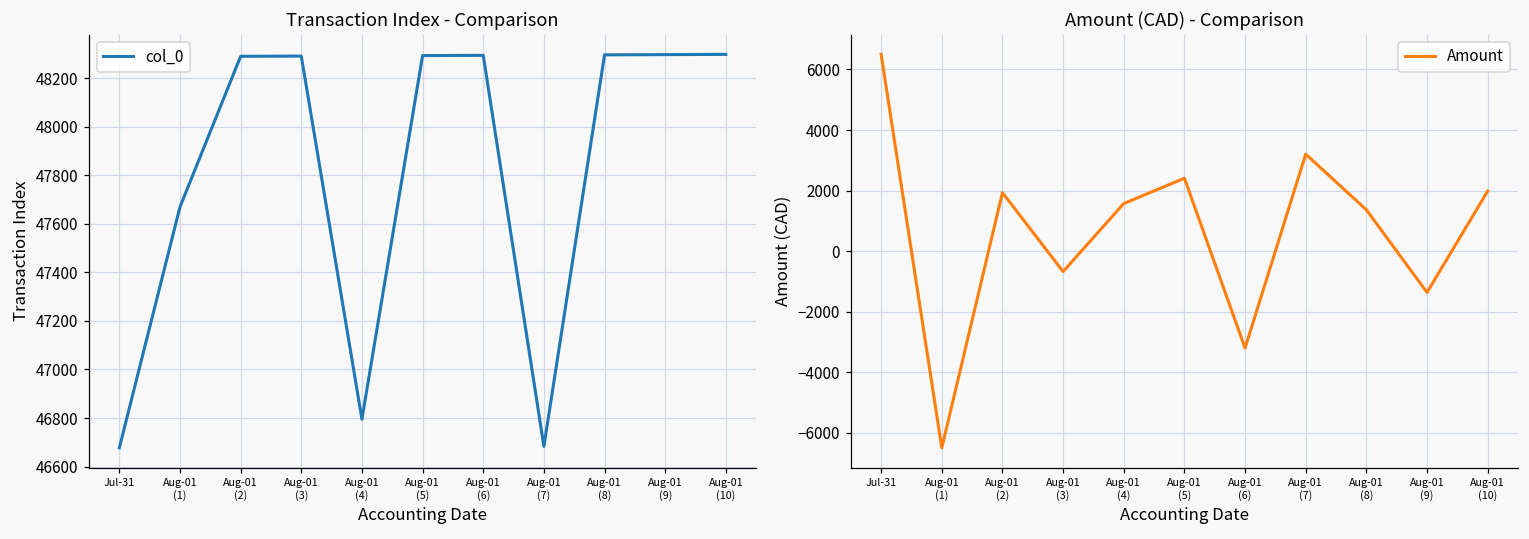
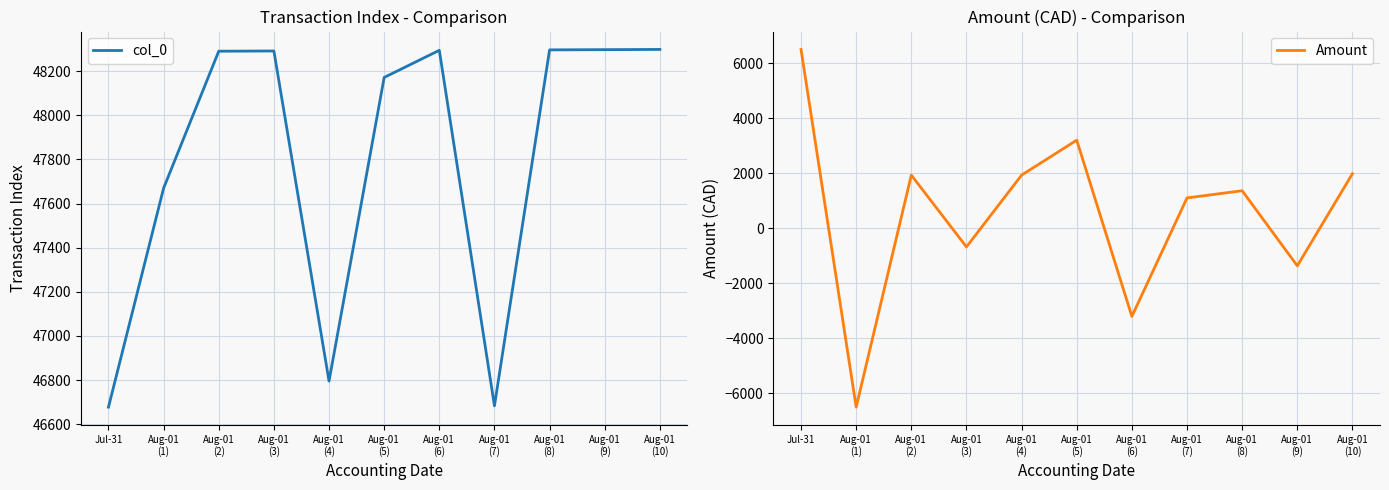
  {
    "Transaction Index - Comparison": {
      "Jul-31": 46680,
      "Aug-01 (1)": 47670,
      "Aug-01 (2)": 48290,
      "Aug-01 (3)": 48290,
      "Aug-01 (4)": 46800,
-     "Aug-01 (5)": 48290,
+     "Aug-01 (5)": 48170,
      "Aug-01 (6)": 48300,
      "Aug-01 (7)": 46680,
      "Aug-01 (8)": 48300,
      "Aug-01 (9)": 48300,
      "Aug-01 (10)": 48300
    },
    "Amount (CAD) - Comparison": {
      "Jul-31": 6500,
      "Aug-01 (1)": -6500,
      "Aug-01 (2)": 1900,
      "Aug-01 (3)": -700,
-     "Aug-01 (4)": 1600,
-     "Aug-01 (5)": 2400,
+     "Aug-01 (4)": 1900,
+     "Aug-01 (5)": 3200,
      "Aug-01 (6)": -3200,
-     "Aug-01 (7)": 3200,
+     "Aug-01 (7)": 1100,
      "Aug-01 (8)": 1400,
      "Aug-01 (9)": -1400,
      "Aug-01 (10)": 2000
    }
  }
